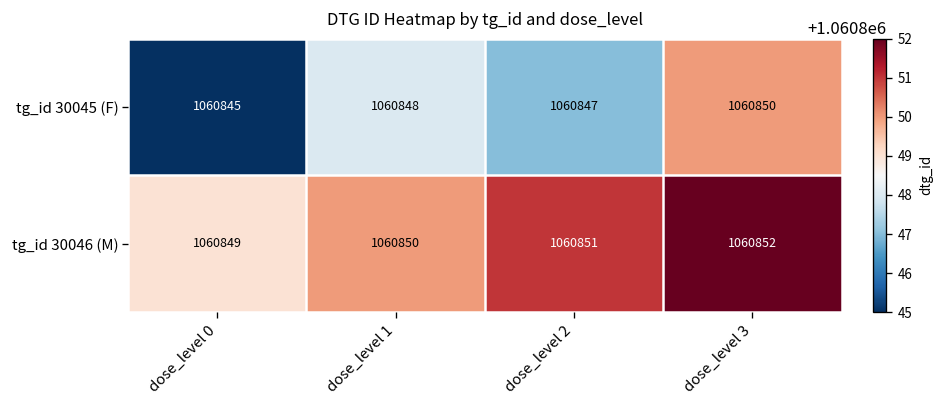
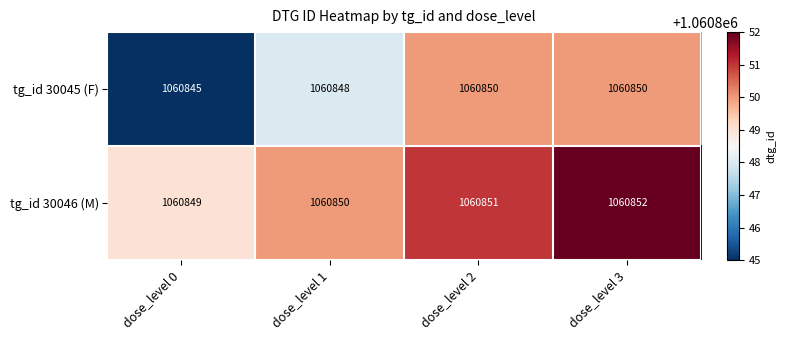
  {
    "tg_id 30045 (F)": {
      "dose_level 0": 1060845,
      "dose_level 1": 1060848,
-     "dose_level 2": 1060847,
+     "dose_level 2": 1060850,
      "dose_level 3": 1060850
    },
    "tg_id 30046 (M)": {
      "dose_level 0": 1060849,
      "dose_level 1": 1060850,
      "dose_level 2": 1060851,
      "dose_level 3": 1060852
    }
  }
